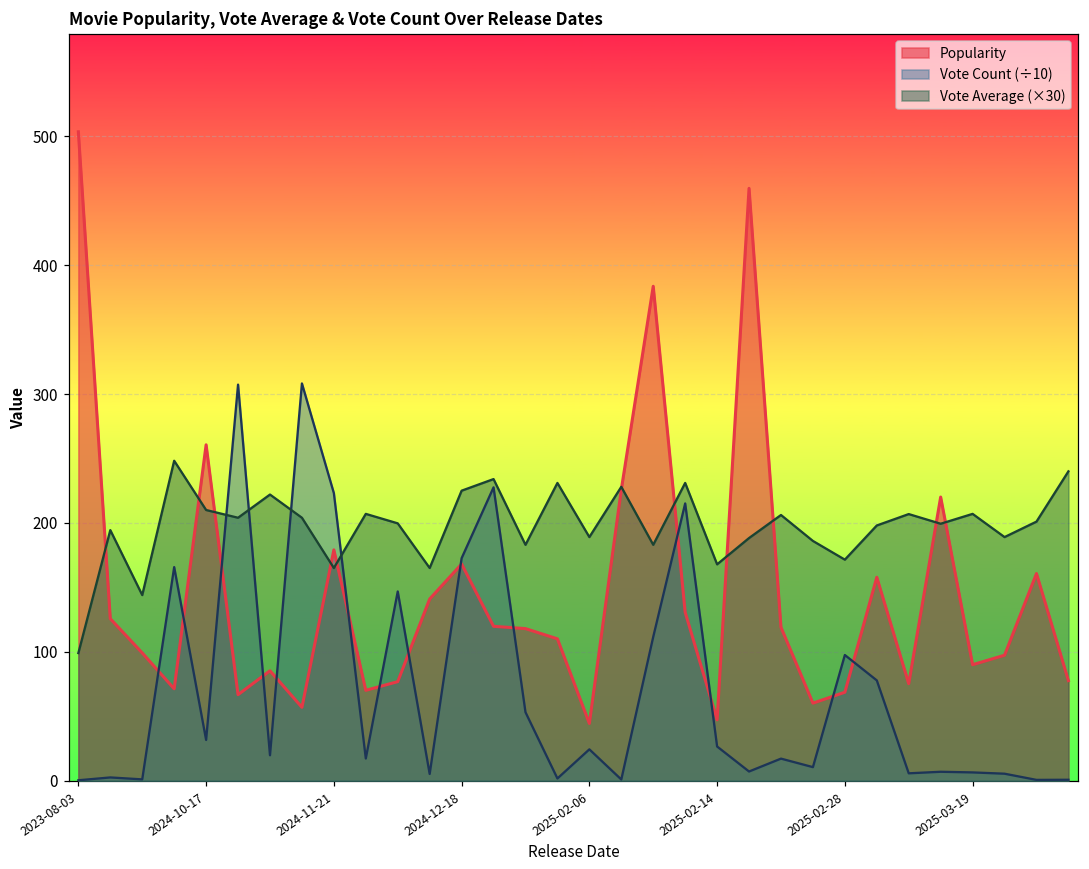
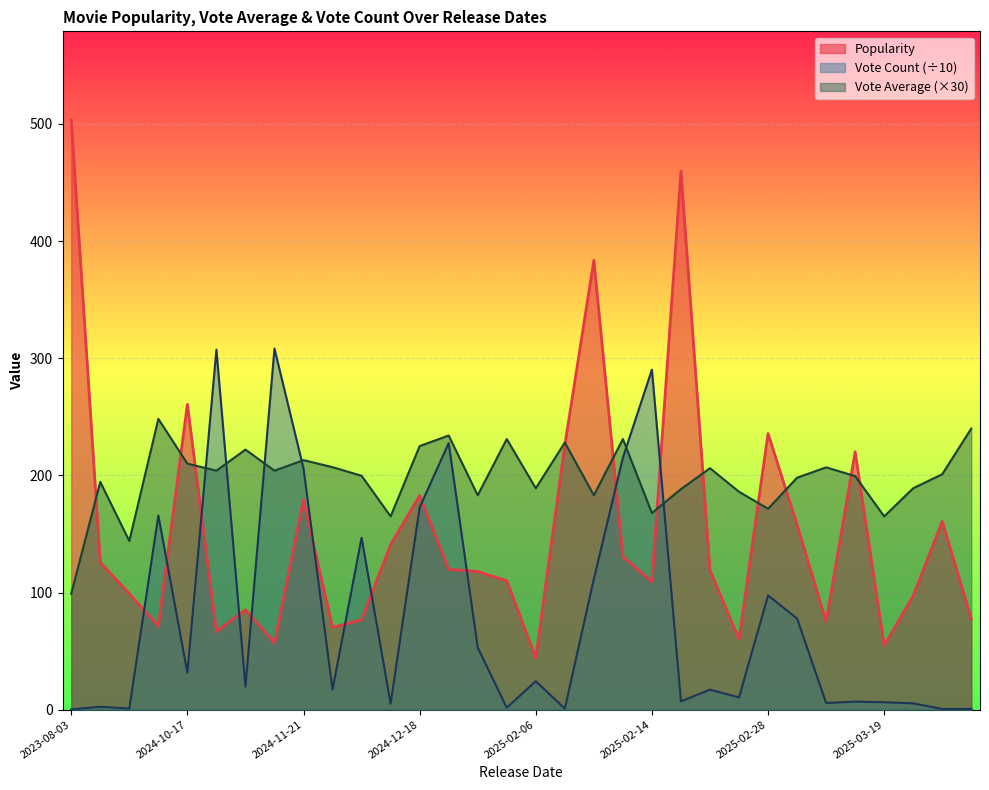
  {
    "Popularity": {
      "2023-08-03": 503,
      "2024-10-17": 261,
      "2024-11-21": 179,
-     "2024-12-18": 168,
+     "2024-12-18": 183,
      "2025-02-06": 44,
-     "2025-02-14": 47,
-     "2025-02-28": 69,
-     "2025-03-19": 90
+     "2025-02-14": 109,
+     "2025-02-28": 236,
+     "2025-03-19": 55
    },
    "Vote Count (÷10)": {
      "2023-08-03": 0,
      "2024-10-17": 32,
-     "2024-11-21": 223,
+     "2024-11-21": 206,
      "2024-12-18": 173,
      "2025-02-06": 24,
-     "2025-02-14": 27,
+     "2025-02-14": 290,
      "2025-02-28": 98,
      "2025-03-19": 6
    },
    "Vote Average (×30)": {
      "2023-08-03": 99,
      "2024-10-17": 210,
-     "2024-11-21": 165,
+     "2024-11-21": 213,
      "2024-12-18": 225,
      "2025-02-06": 189,
      "2025-02-14": 168,
      "2025-02-28": 171,
-     "2025-03-19": 207
+     "2025-03-19": 165
    }
  }
